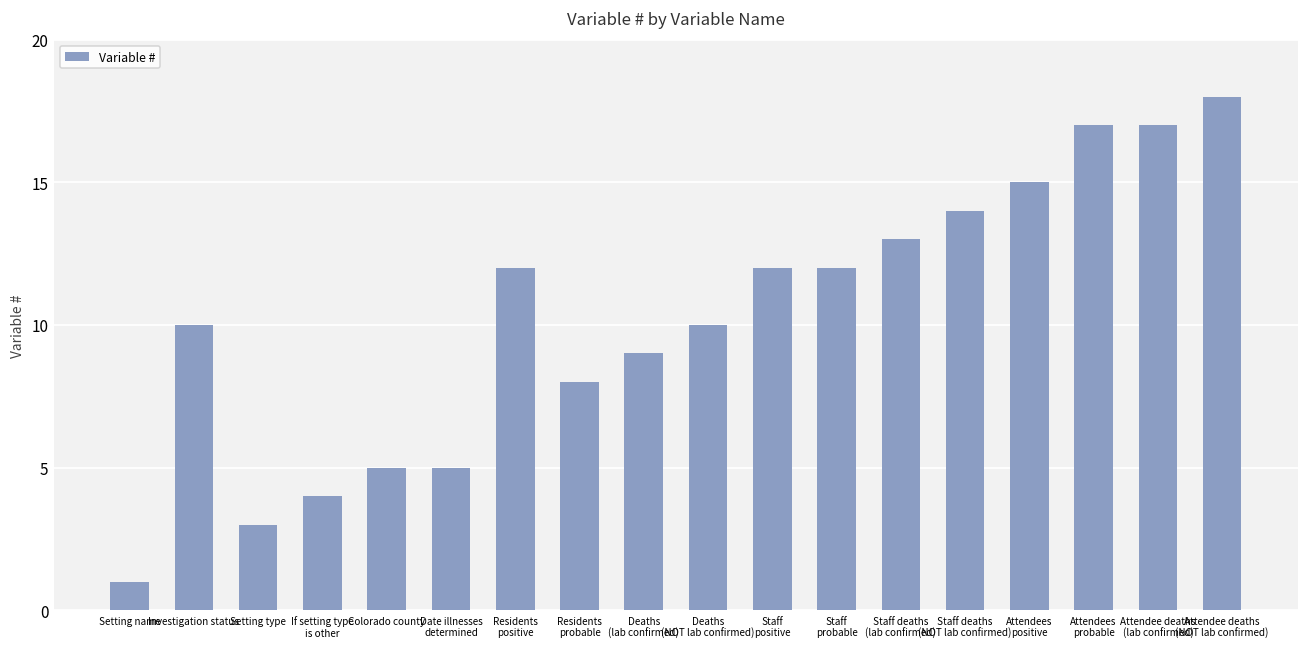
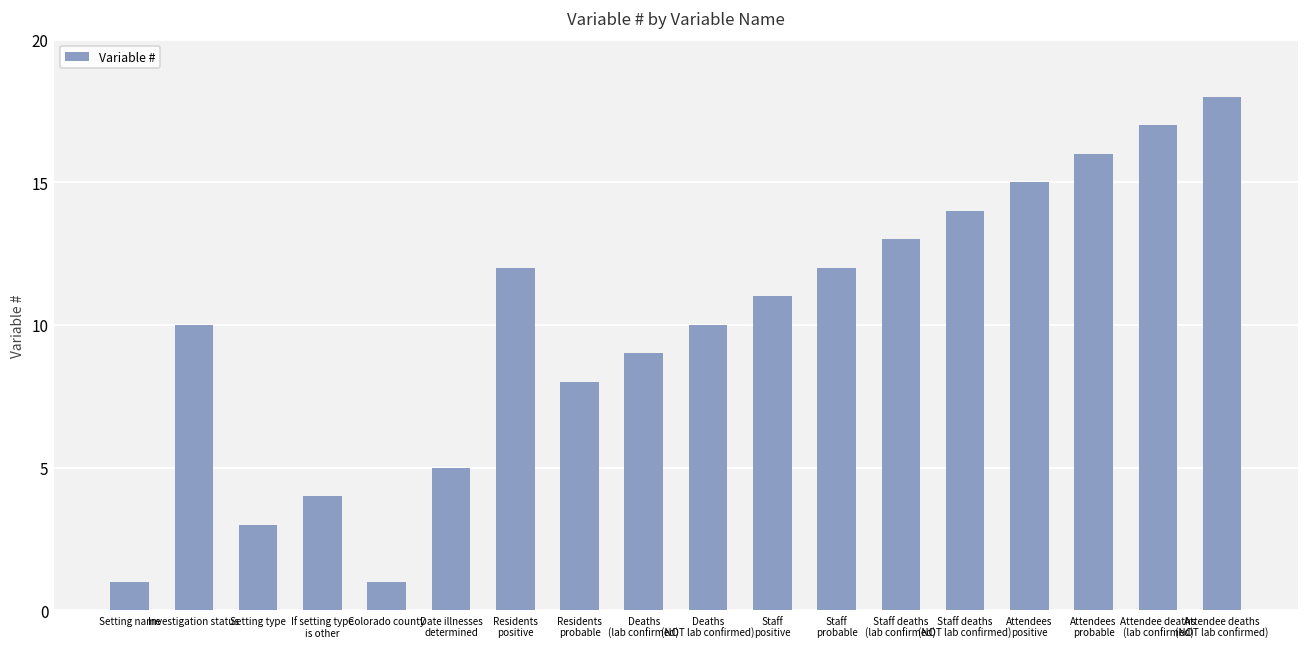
  {
    "Investigation status": 10,
    "If setting type is other": 4,
-   "Colorado county": 5,
+   "Colorado county": 1,
    "Date illnesses determined": 5,
    "Residents positive": 12,
    "Residents probable": 8,
-   "Staff positive": 12,
+   "Staff positive": 11,
    "Staff probable": 12,
    "Attendees positive": 15,
-   "Attendees probable": 17
+   "Attendees probable": 16
  }
